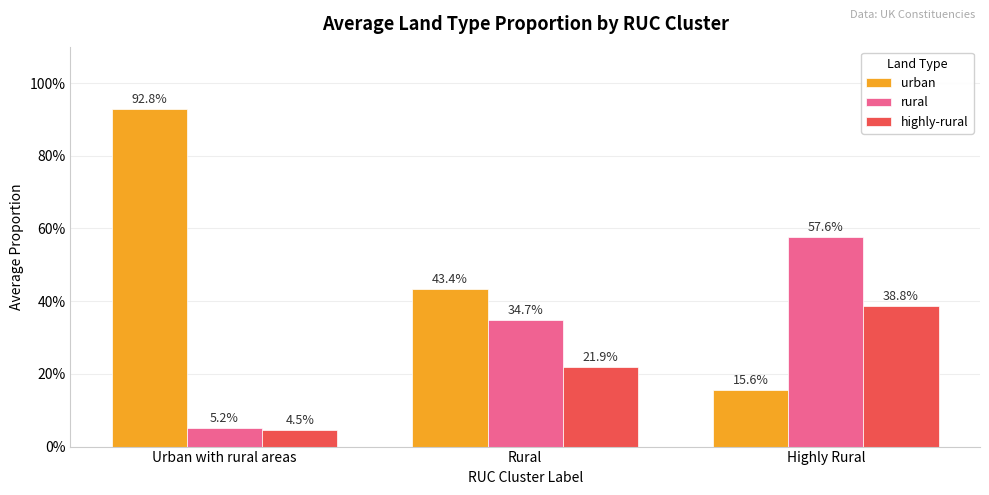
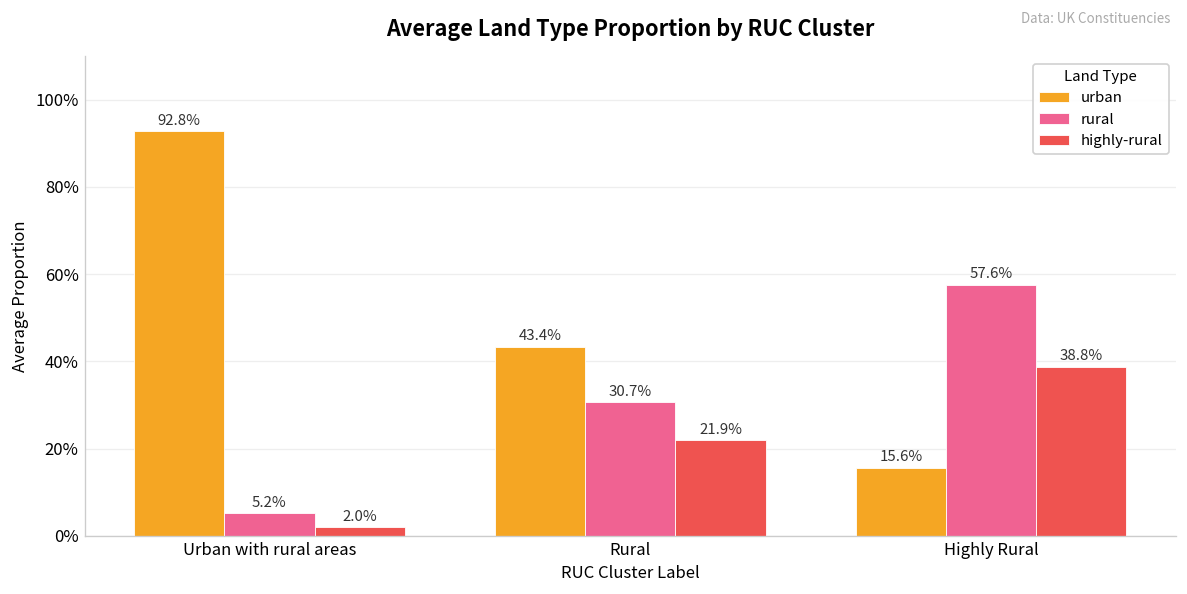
  {
    "urban": {
      "Urban with rural areas": "92.8%",
      "Rural": "43.4%",
      "Highly Rural": "15.6%"
    },
    "rural": {
      "Urban with rural areas": "5.2%",
-     "Rural": "34.7%",
+     "Rural": "30.7%",
      "Highly Rural": "57.6%"
    },
    "highly-rural": {
-     "Urban with rural areas": "4.5%",
+     "Urban with rural areas": "2.0%",
      "Rural": "21.9%",
      "Highly Rural": "38.8%"
    }
  }
